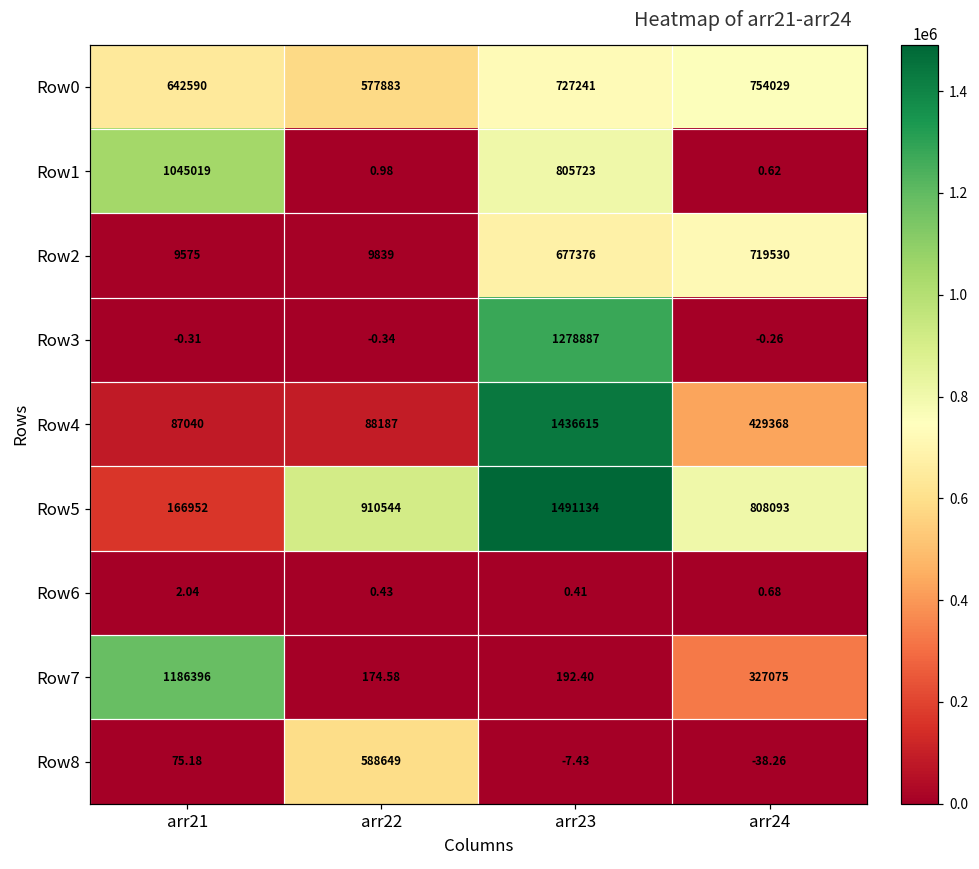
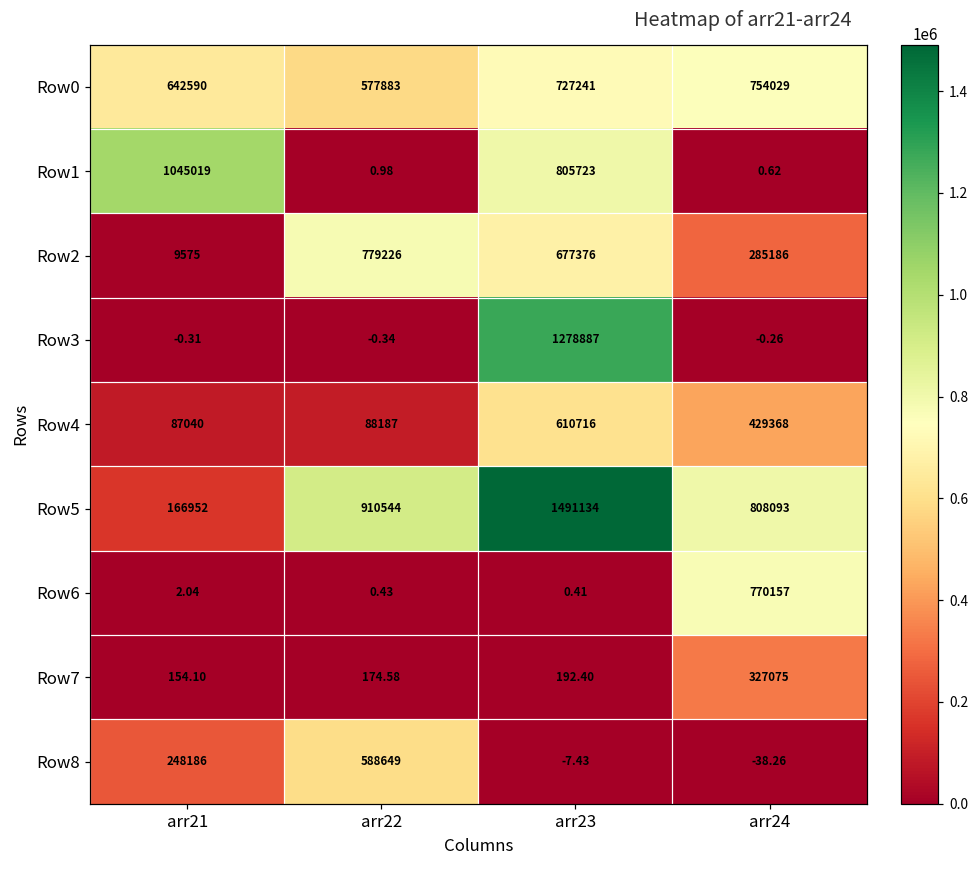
  {
    "Row0": {
      "arr21": 642590,
      "arr22": 577883,
      "arr23": 727241,
      "arr24": 754029
    },
    "Row1": {
      "arr21": 1045019,
      "arr22": 0.98,
      "arr23": 805723,
      "arr24": 0.62
    },
    "Row2": {
      "arr21": 9575,
-     "arr22": 9839,
+     "arr22": 779226,
      "arr23": 677376,
-     "arr24": 719530
+     "arr24": 285186
    },
    "Row3": {
      "arr21": -0.31,
      "arr22": -0.34,
      "arr23": 1278887,
      "arr24": -0.26
    },
    "Row4": {
      "arr21": 87040,
      "arr22": 88187,
-     "arr23": 1436615,
+     "arr23": 610716,
      "arr24": 429368
    },
    "Row5": {
      "arr21": 166952,
      "arr22": 910544,
      "arr23": 1491134,
      "arr24": 808093
    },
    "Row6": {
      "arr21": 2.04,
      "arr22": 0.43,
      "arr23": 0.41,
-     "arr24": 0.68
+     "arr24": 770157
    },
    "Row7": {
-     "arr21": 1186396,
+     "arr21": 154.10,
      "arr22": 174.58,
      "arr23": 192.40,
      "arr24": 327075
    },
    "Row8": {
-     "arr21": 75.18,
+     "arr21": 248186,
      "arr22": 588649,
      "arr23": -7.43,
      "arr24": -38.26
    }
  }
